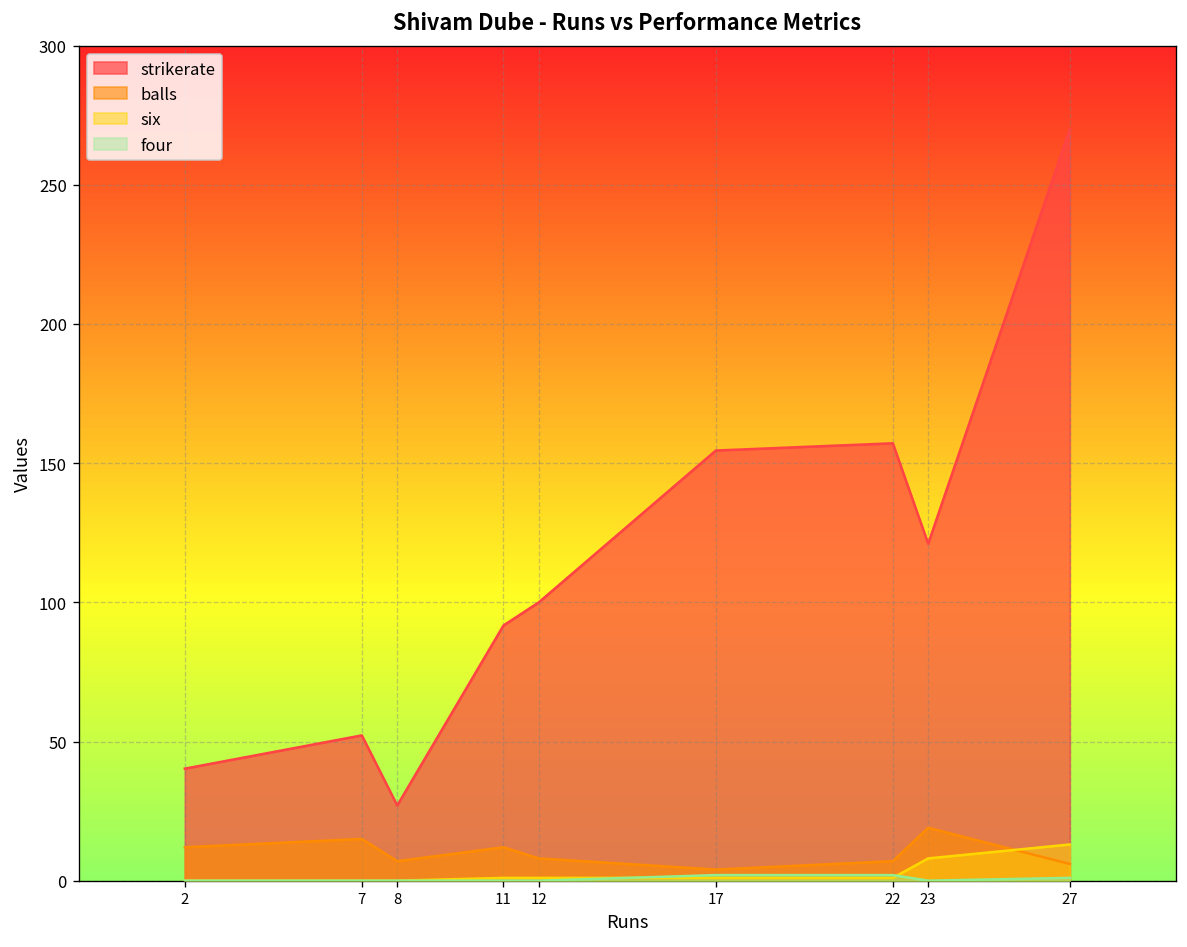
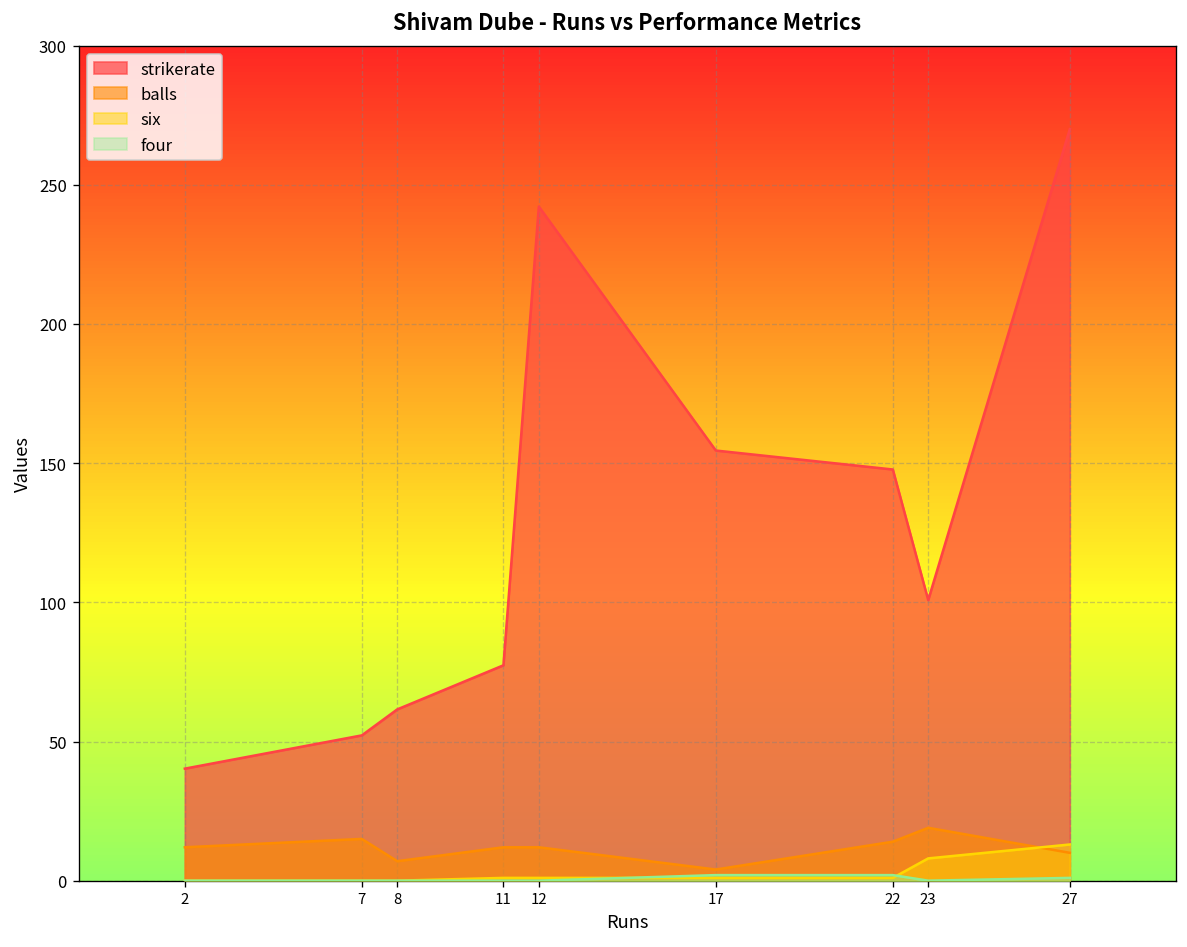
  {
    "strikerate": {
      "2": 40,
      "7": 52,
-     "8": 27,
-     "11": 92,
-     "12": 100,
+     "8": 62,
+     "11": 77,
+     "12": 242,
      "17": 155,
-     "22": 157,
-     "23": 121,
+     "22": 148,
+     "23": 101,
      "27": 270
    },
    "balls": {
      "2": 12,
      "7": 15,
      "8": 7,
      "11": 12,
-     "12": 8,
+     "12": 12,
      "17": 4,
-     "22": 7,
+     "22": 14,
      "23": 19,
-     "27": 6
+     "27": 10
    },
    "six": {
      "23": 8,
      "27": 13
    },
    "four": {
      "23": 0,
      "27": 1
    }
  }
